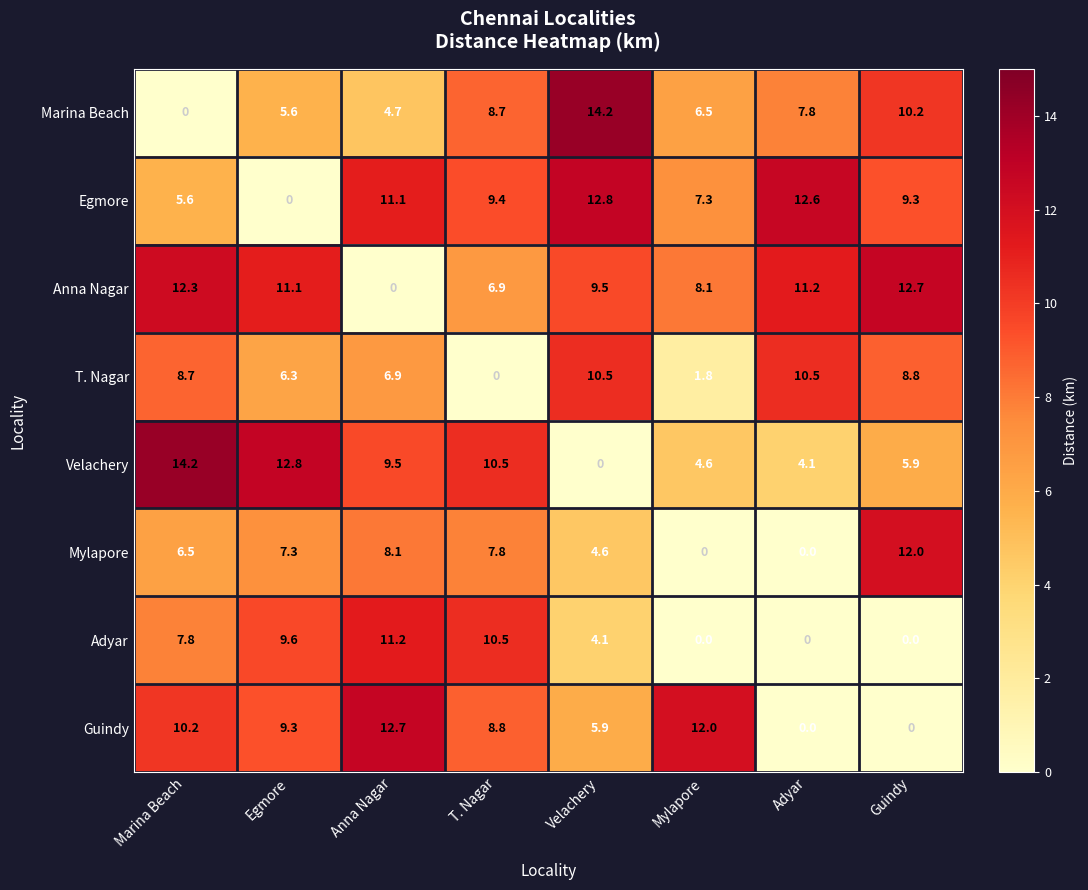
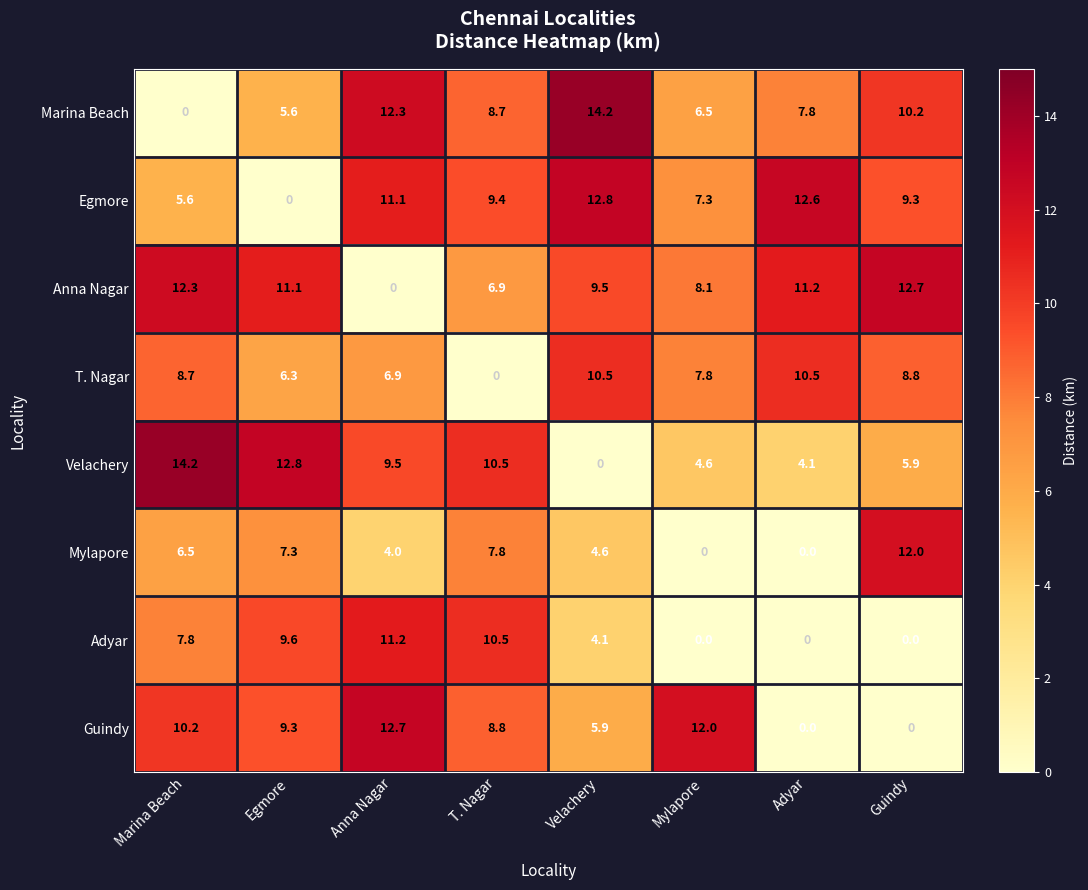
  {
    "Marina Beach": {
      "Marina Beach": 0,
      "Egmore": 5.6,
-     "Anna Nagar": 4.7,
+     "Anna Nagar": 12.3,
      "T. Nagar": 8.7,
      "Velachery": 14.2,
      "Mylapore": 6.5,
      "Adyar": 7.8,
      "Guindy": 10.2
    },
    "Egmore": {
      "Marina Beach": 5.6,
      "Egmore": 0,
      "Anna Nagar": 11.1,
      "T. Nagar": 9.4,
      "Velachery": 12.8,
      "Mylapore": 7.3,
      "Adyar": 12.6,
      "Guindy": 9.3
    },
    "Anna Nagar": {
      "Marina Beach": 12.3,
      "Egmore": 11.1,
      "Anna Nagar": 0,
      "T. Nagar": 6.9,
      "Velachery": 9.5,
      "Mylapore": 8.1,
      "Adyar": 11.2,
      "Guindy": 12.7
    },
    "T. Nagar": {
      "Marina Beach": 8.7,
      "Egmore": 6.3,
      "Anna Nagar": 6.9,
      "T. Nagar": 0,
      "Velachery": 10.5,
-     "Mylapore": 1.8,
+     "Mylapore": 7.8,
      "Adyar": 10.5,
      "Guindy": 8.8
    },
    "Velachery": {
      "Marina Beach": 14.2,
      "Egmore": 12.8,
      "Anna Nagar": 9.5,
      "T. Nagar": 10.5,
      "Velachery": 0,
      "Mylapore": 4.6,
      "Adyar": 4.1,
      "Guindy": 5.9
    },
    "Mylapore": {
      "Marina Beach": 6.5,
      "Egmore": 7.3,
-     "Anna Nagar": 8.1,
+     "Anna Nagar": 4.0,
      "T. Nagar": 7.8,
      "Velachery": 4.6,
      "Mylapore": 0,
      "Adyar": 0.0,
      "Guindy": 12.0
    },
    "Adyar": {
      "Marina Beach": 7.8,
      "Egmore": 9.6,
      "Anna Nagar": 11.2,
      "T. Nagar": 10.5,
      "Velachery": 4.1,
      "Mylapore": 0.0,
      "Adyar": 0,
      "Guindy": 0.0
    },
    "Guindy": {
      "Marina Beach": 10.2,
      "Egmore": 9.3,
      "Anna Nagar": 12.7,
      "T. Nagar": 8.8,
      "Velachery": 5.9,
      "Mylapore": 12.0,
      "Adyar": 0.0,
      "Guindy": 0
    }
  }
